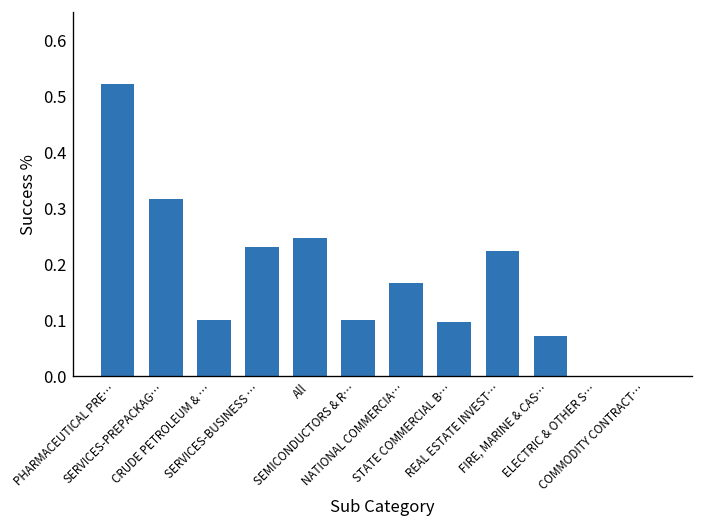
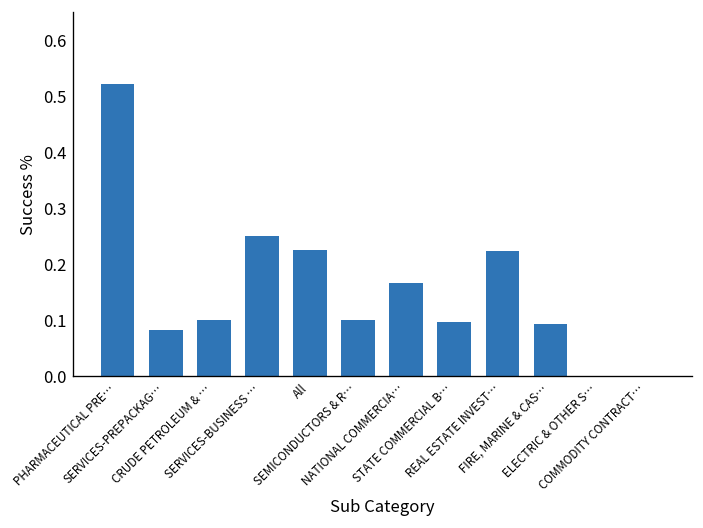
  {
    "PHARMACEUTICAL PRE…": 0.52,
-   "SERVICES-PREPACKAG…": 0.32,
+   "SERVICES-PREPACKAG…": 0.08,
    "CRUDE PETROLEUM & …": 0.10,
-   "SERVICES-BUSINESS …": 0.23,
-   "All": 0.25,
+   "SERVICES-BUSINESS …": 0.25,
+   "All": 0.23,
    "SEMICONDUCTORS & R…": 0.10,
    "NATIONAL COMMERCIA…": 0.17,
    "STATE COMMERCIAL B…": 0.10,
    "REAL ESTATE INVEST…": 0.22,
-   "FIRE, MARINE & CAS…": 0.07,
+   "FIRE, MARINE & CAS…": 0.09,
    "ELECTRIC & OTHER S…": 0.00,
    "COMMODITY CONTRACT…": 0.00
  }
